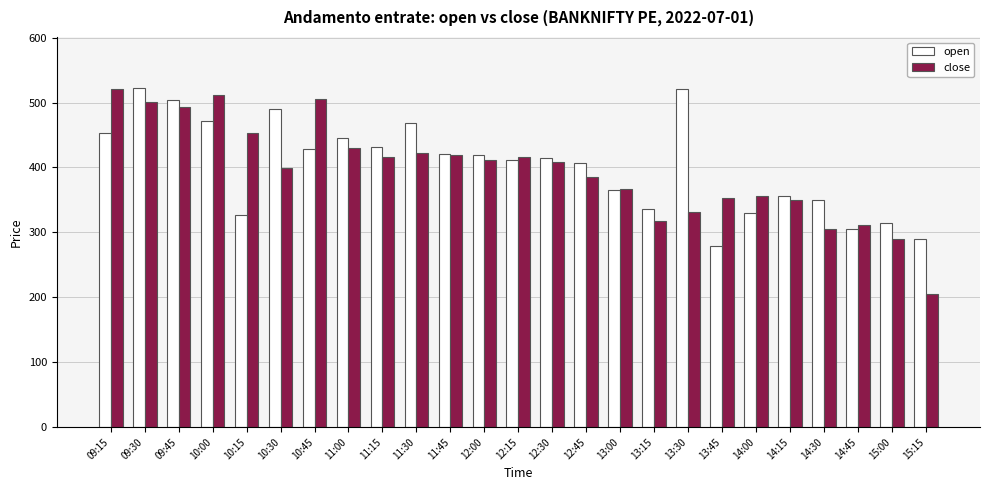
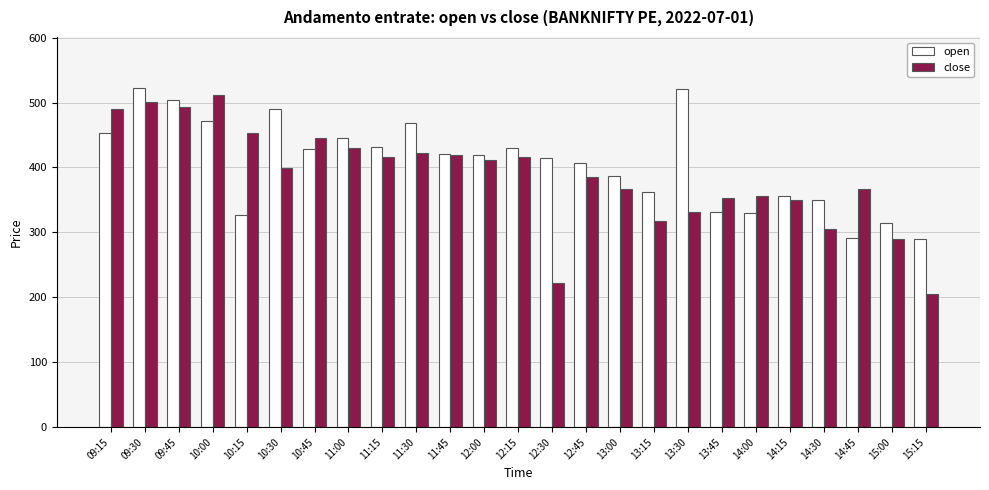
  {
    "open": {
      "09:15": 450,
      "09:30": 520,
      "09:45": 500,
      "10:00": 470,
      "10:15": 330,
      "10:30": 490,
      "10:45": 430,
      "11:00": 450,
      "11:15": 430,
      "11:30": 470,
      "11:45": 420,
      "12:00": 420,
-     "12:15": 410,
+     "12:15": 430,
      "12:30": 420,
      "12:45": 410,
-     "13:00": 360,
-     "13:15": 340,
+     "13:00": 390,
+     "13:15": 360,
      "13:30": 520,
-     "13:45": 280,
+     "13:45": 330,
      "14:00": 330,
      "14:15": 360,
      "14:30": 350,
-     "14:45": 310,
+     "14:45": 290,
      "15:00": 310,
      "15:15": 290
    },
    "close": {
-     "09:15": 520,
+     "09:15": 490,
      "09:30": 500,
      "09:45": 490,
      "10:00": 510,
      "10:15": 450,
      "10:30": 400,
-     "10:45": 500,
+     "10:45": 450,
      "11:00": 430,
      "11:15": 420,
      "11:30": 420,
      "11:45": 420,
      "12:00": 410,
      "12:15": 420,
-     "12:30": 410,
+     "12:30": 220,
      "12:45": 390,
      "13:00": 370,
      "13:15": 320,
      "13:30": 330,
      "13:45": 350,
      "14:00": 360,
      "14:15": 350,
      "14:30": 310,
-     "14:45": 310,
+     "14:45": 370,
      "15:00": 290,
      "15:15": 200
    }
  }
